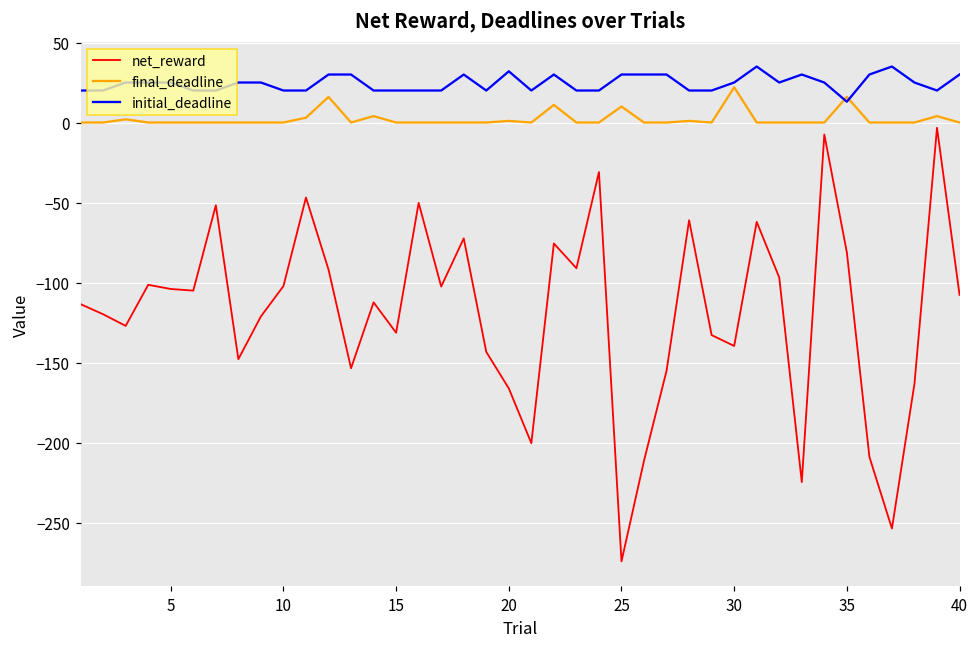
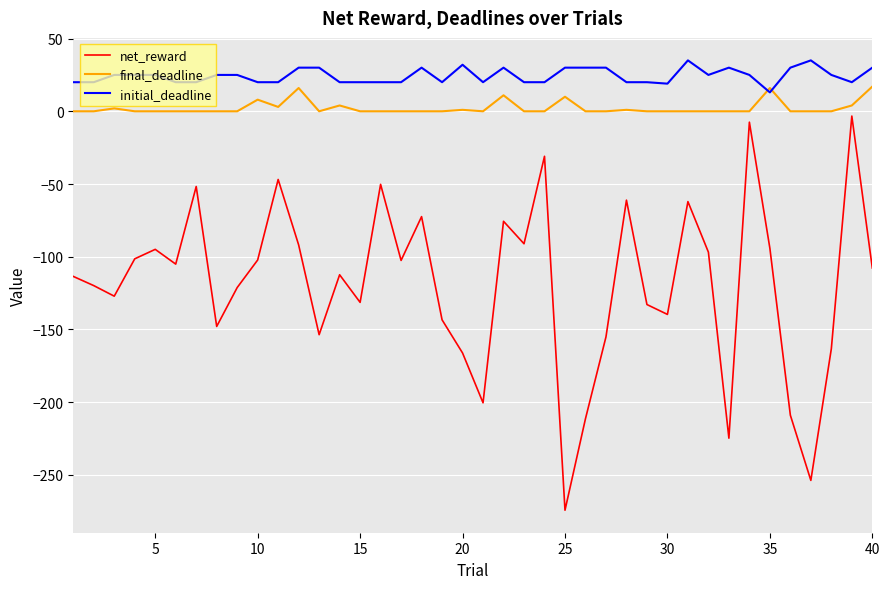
  {
    "net_reward": {
-     "5": -104,
+     "5": -95,
      "10": -102,
      "15": -131,
      "20": -166,
      "25": -274,
      "30": -140,
-     "35": -81,
+     "35": -94,
      "40": -108
    },
    "final_deadline": {
      "5": 0,
-     "10": 0,
+     "10": 8,
      "15": 0,
      "20": 1,
      "25": 10,
-     "30": 22,
+     "30": 0,
      "35": 16,
-     "40": 0
+     "40": 17
    },
    "initial_deadline": {
      "10": 20,
      "15": 20,
      "20": 32,
      "25": 30,
-     "30": 25,
+     "30": 19,
      "35": 13,
      "40": 30
    }
  }
